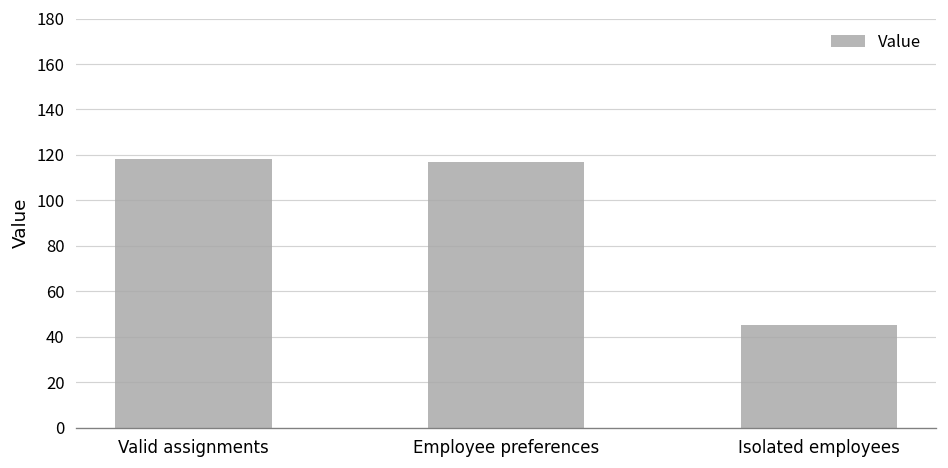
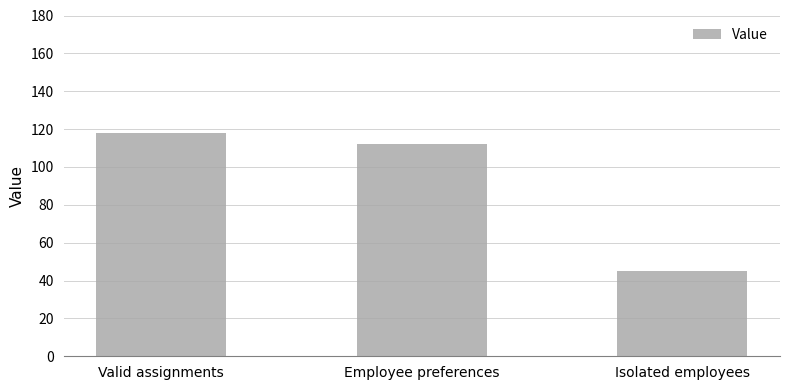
  {
    "Valid assignments": 118,
-   "Employee preferences": 117,
+   "Employee preferences": 112,
    "Isolated employees": 45
  }
